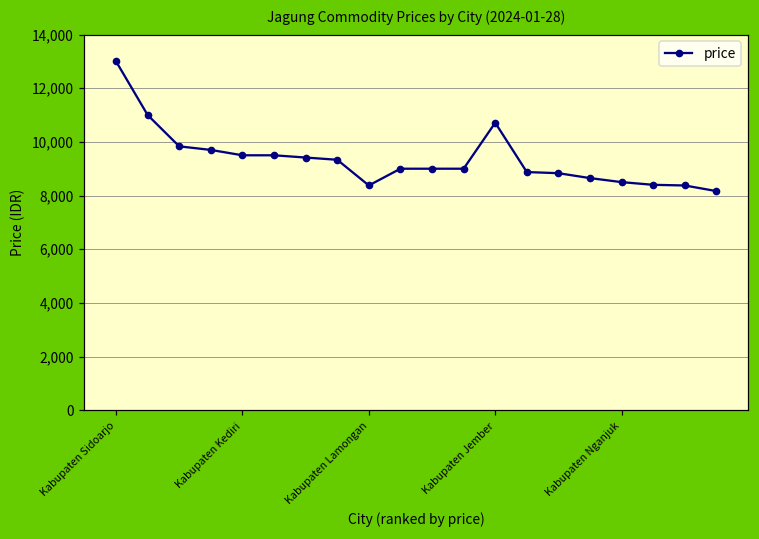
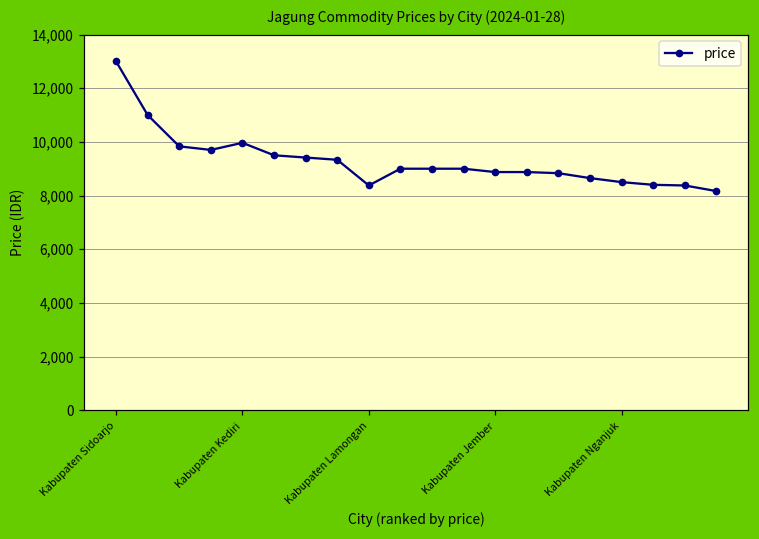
  {
    "Kabupaten Sidoarjo": "13,000",
-   "Kabupaten Kediri": "9,500",
+   "Kabupaten Kediri": "10,000",
    "Kabupaten Lamongan": "8,400",
-   "Kabupaten Jember": "10,700",
+   "Kabupaten Jember": "8,900",
    "Kabupaten Nganjuk": "8,500"
  }
